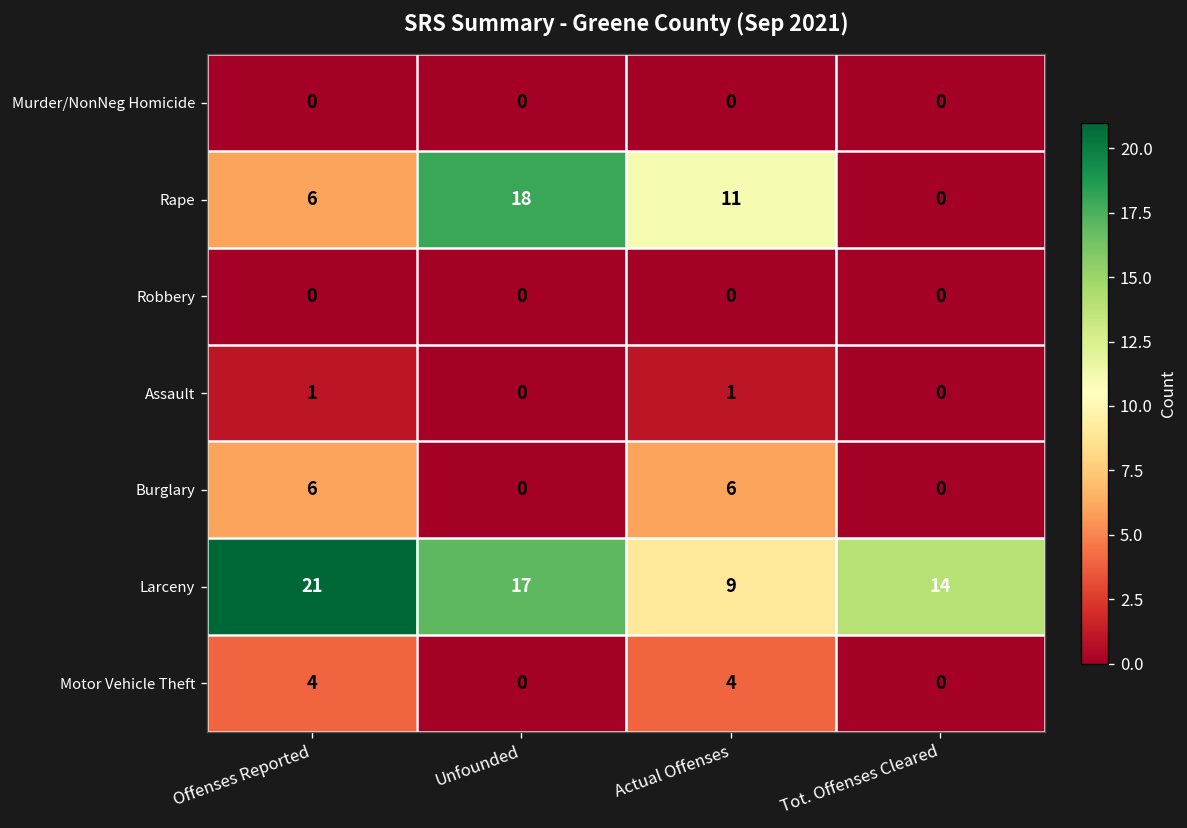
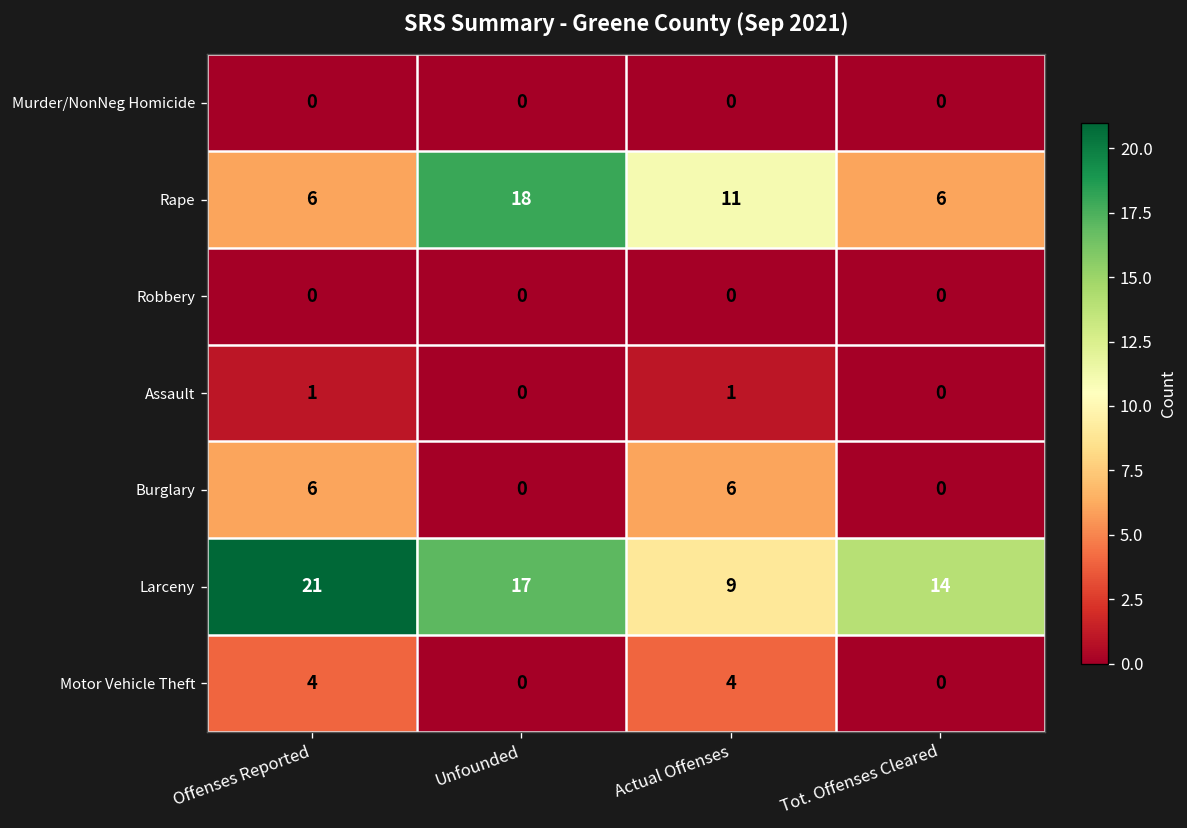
  {
    "Murder/NonNeg Homicide": {
      "Offenses Reported": 0,
      "Unfounded": 0,
      "Actual Offenses": 0,
      "Tot. Offenses Cleared": 0
    },
    "Rape": {
      "Offenses Reported": 6,
      "Unfounded": 18,
      "Actual Offenses": 11,
-     "Tot. Offenses Cleared": 0
+     "Tot. Offenses Cleared": 6
    },
    "Robbery": {
      "Offenses Reported": 0,
      "Unfounded": 0,
      "Actual Offenses": 0,
      "Tot. Offenses Cleared": 0
    },
    "Assault": {
      "Offenses Reported": 1,
      "Unfounded": 0,
      "Actual Offenses": 1,
      "Tot. Offenses Cleared": 0
    },
    "Burglary": {
      "Offenses Reported": 6,
      "Unfounded": 0,
      "Actual Offenses": 6,
      "Tot. Offenses Cleared": 0
    },
    "Larceny": {
      "Offenses Reported": 21,
      "Unfounded": 17,
      "Actual Offenses": 9,
      "Tot. Offenses Cleared": 14
    },
    "Motor Vehicle Theft": {
      "Offenses Reported": 4,
      "Unfounded": 0,
      "Actual Offenses": 4,
      "Tot. Offenses Cleared": 0
    }
  }
